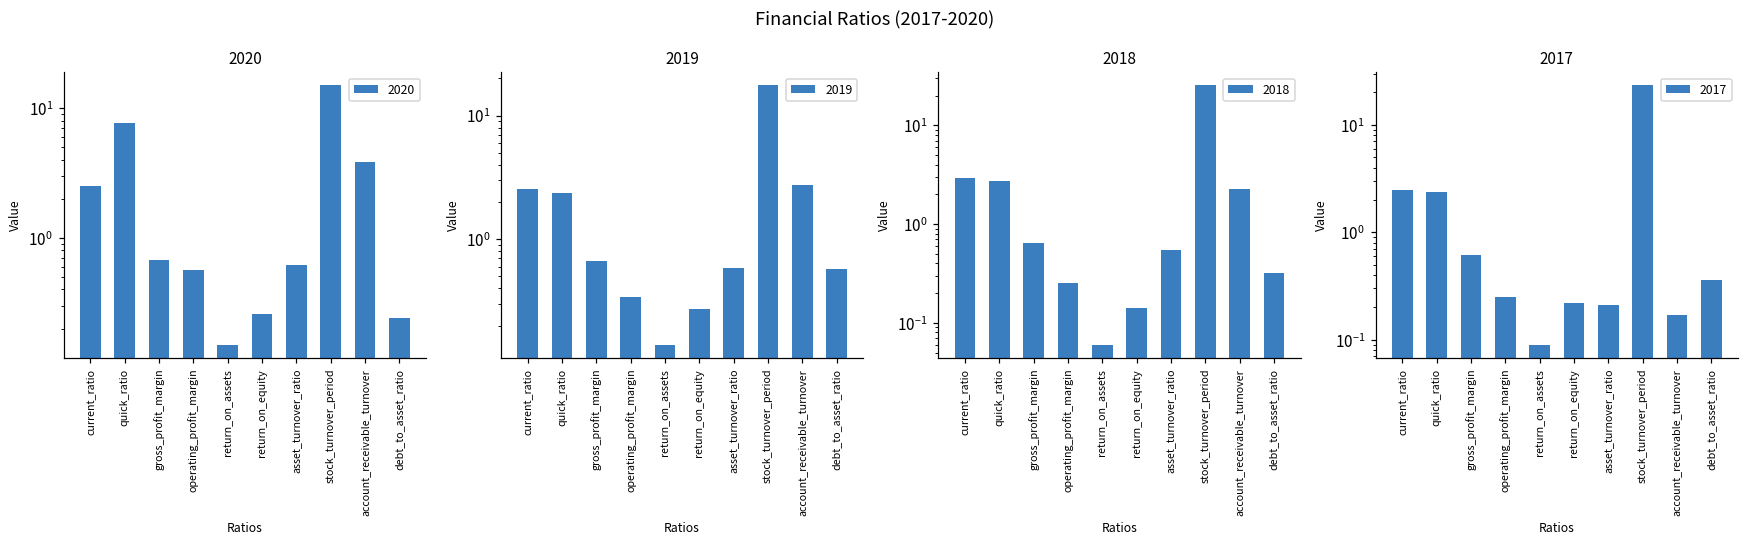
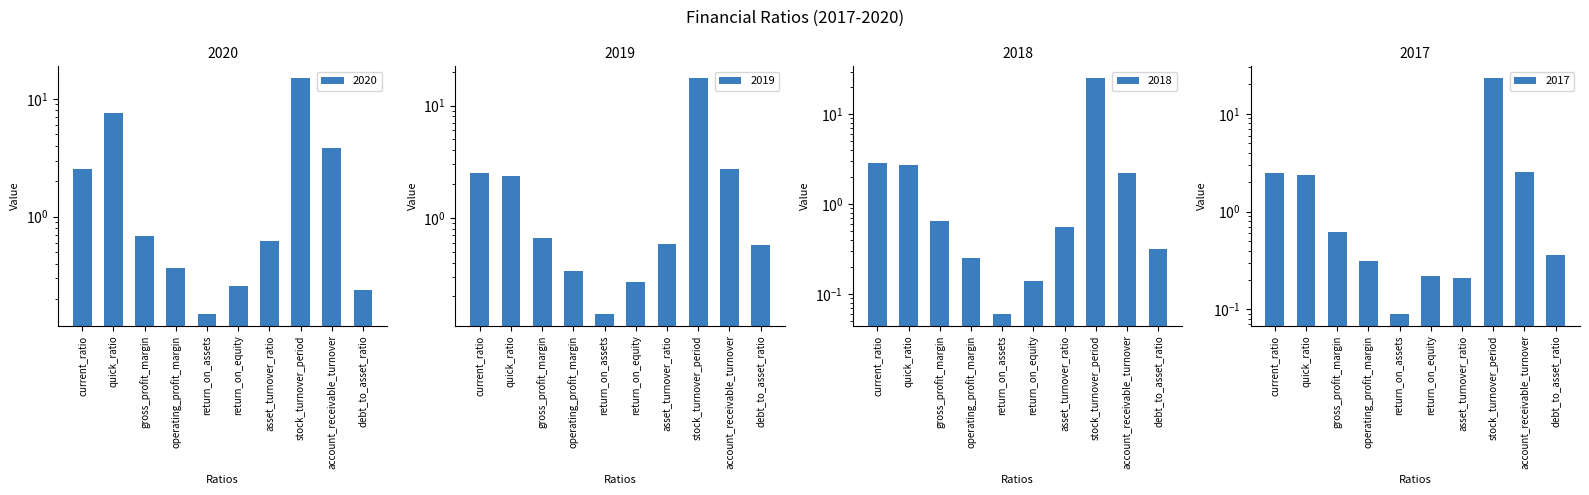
  {
    "2020": {
      "current_ratio": 2.5,
      "quick_ratio": 8,
      "gross_profit_margin": 0.7,
-     "operating_profit_margin": 0.6,
+     "operating_profit_margin": 0.37,
      "return_on_assets": 0.15,
      "return_on_equity": 0.26,
      "asset_turnover_ratio": 0.6,
      "stock_turnover_period": 15,
      "account_receivable_turnover": 3.8,
      "debt_to_asset_ratio": 0.24
    },
    "2019": {
      "current_ratio": 2.5,
      "quick_ratio": 2.4,
      "gross_profit_margin": 0.7,
      "operating_profit_margin": 0.34,
      "return_on_assets": 0.14,
      "return_on_equity": 0.27,
      "asset_turnover_ratio": 0.6,
      "stock_turnover_period": 18,
      "account_receivable_turnover": 2.8,
      "debt_to_asset_ratio": 0.6
    },
    "2018": {
      "current_ratio": 2.9,
      "quick_ratio": 2.7,
      "gross_profit_margin": 0.7,
      "operating_profit_margin": 0.25,
      "return_on_assets": 0.06,
      "return_on_equity": 0.14,
      "asset_turnover_ratio": 0.6,
      "stock_turnover_period": 25,
      "account_receivable_turnover": 2.3,
      "debt_to_asset_ratio": 0.32
    },
    "2017": {
      "current_ratio": 2.5,
      "quick_ratio": 2.4,
      "gross_profit_margin": 0.6,
-     "operating_profit_margin": 0.25,
+     "operating_profit_margin": 0.31,
      "return_on_assets": 0.09,
      "return_on_equity": 0.22,
      "asset_turnover_ratio": 0.21,
      "stock_turnover_period": 23,
-     "account_receivable_turnover": 0.17,
+     "account_receivable_turnover": 2.5,
      "debt_to_asset_ratio": 0.36
    }
  }
